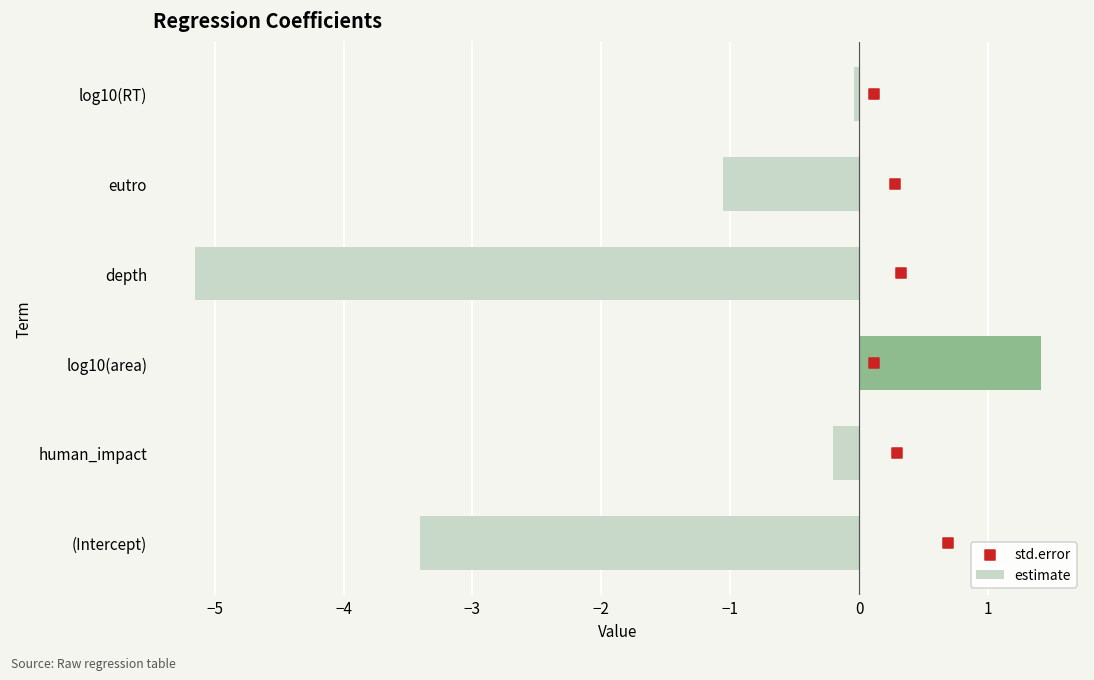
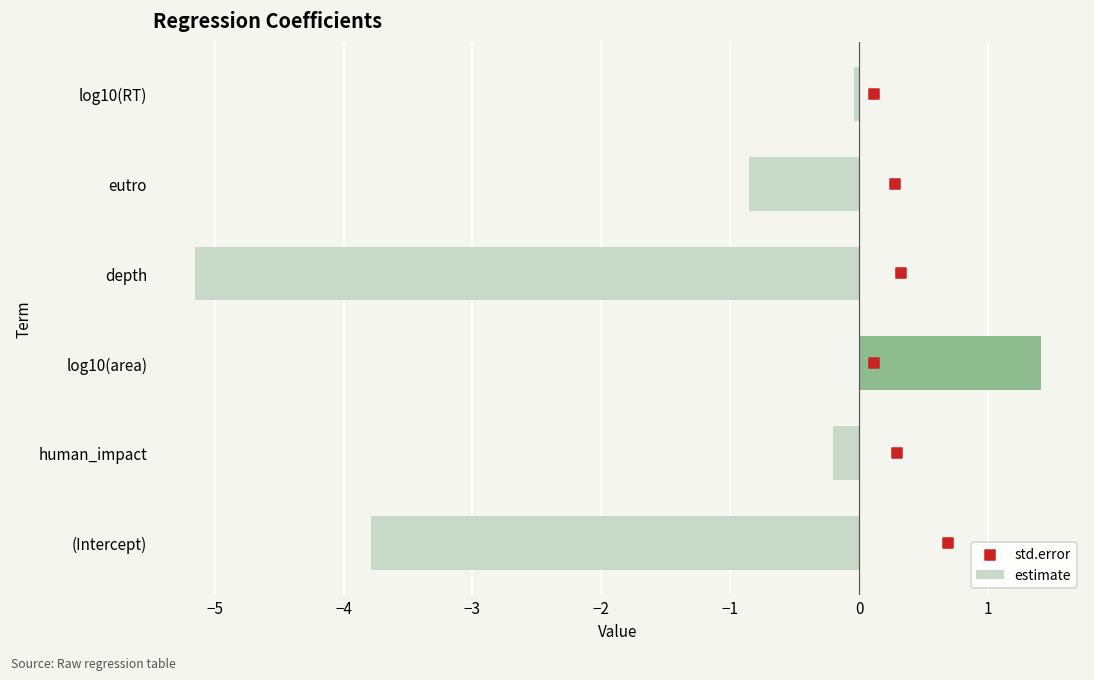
  {
    "estimate": {
      "log10(RT)": -0.04,
-     "eutro": -1.06,
+     "eutro": -0.85,
      "depth": -5.15,
      "log10(area)": 1.41,
      "human_impact": -0.20,
-     "(Intercept)": -3.40
+     "(Intercept)": -3.79
    }
  }
